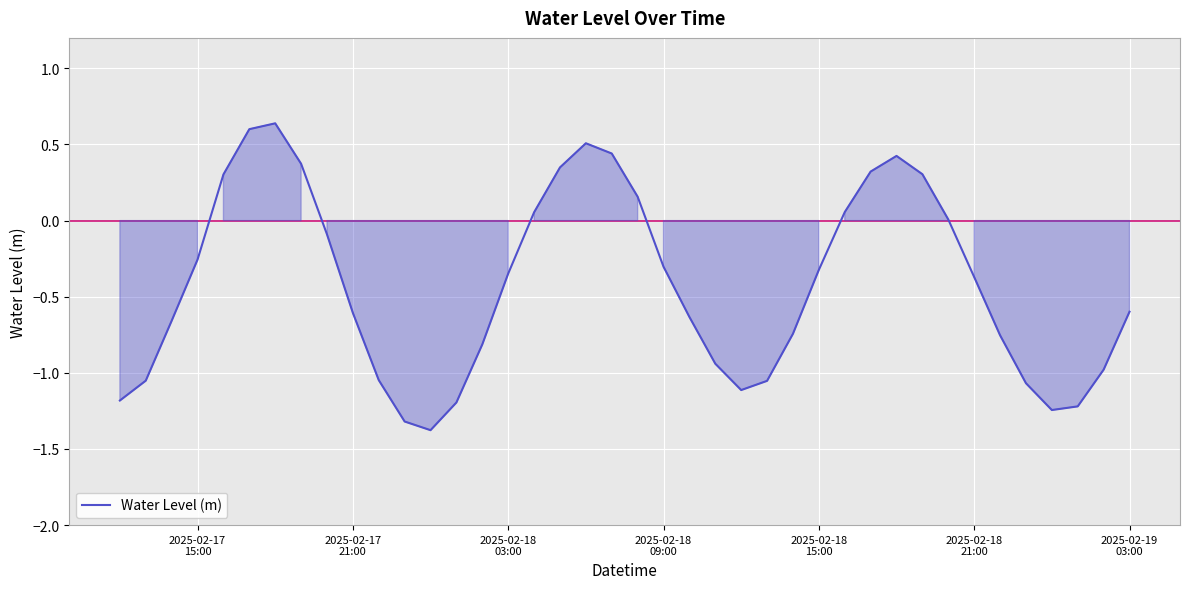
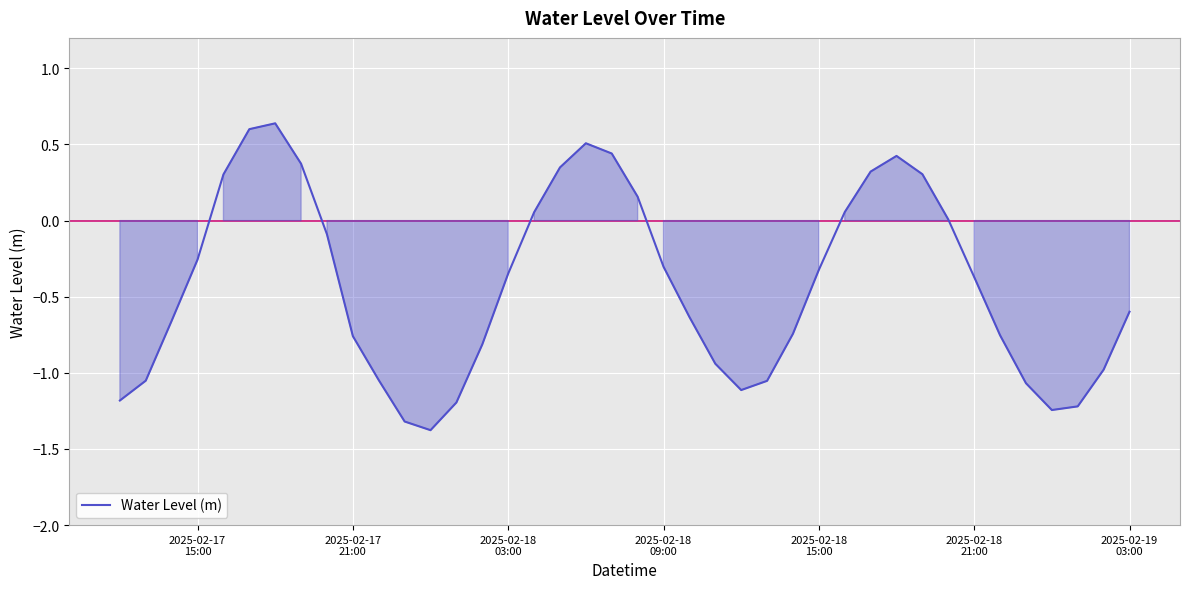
  {
    "2025-02-17 15:00": -0.26,
-   "2025-02-17 21:00": -0.61,
+   "2025-02-17 21:00": -0.76,
    "2025-02-18 03:00": -0.35,
    "2025-02-18 09:00": -0.30,
    "2025-02-18 15:00": -0.32,
    "2025-02-18 21:00": -0.37,
    "2025-02-19 03:00": -0.60
  }
